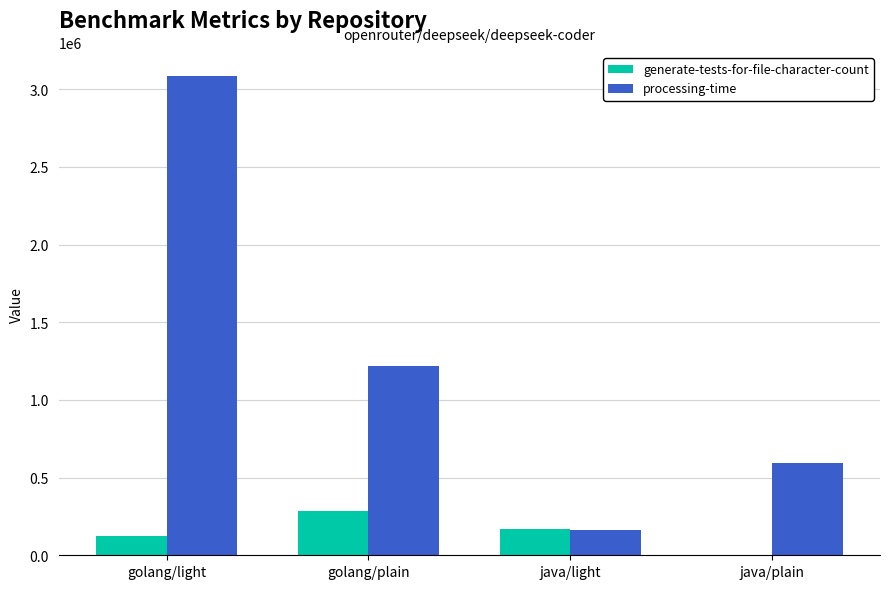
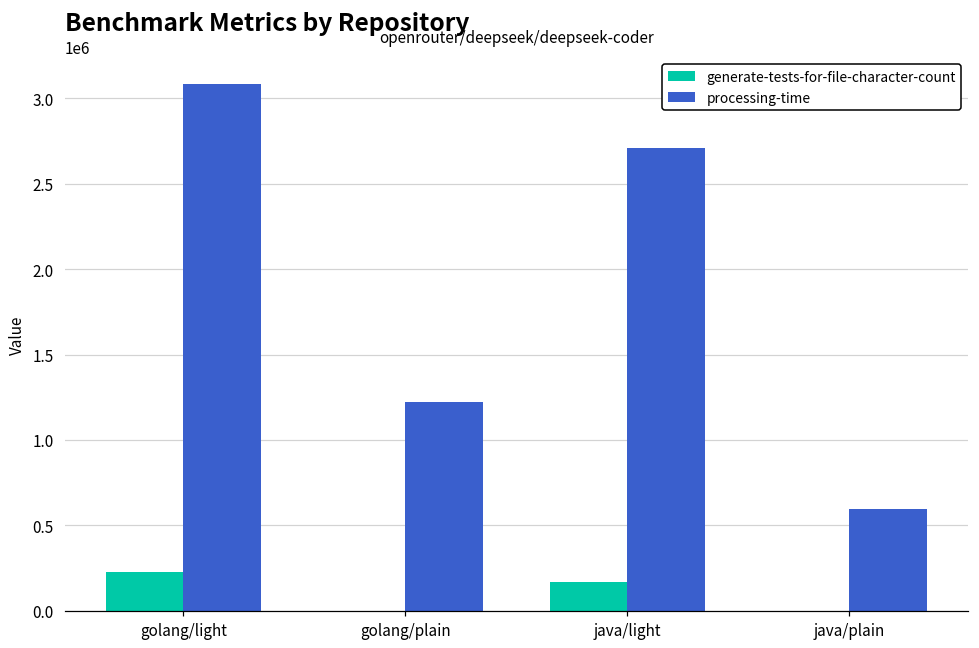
  {
    "generate-tests-for-file-character-count": {
-     "golang/light": 130000,
-     "golang/plain": 290000,
+     "golang/light": 220000,
+     "golang/plain": 0,
      "java/light": 170000
    },
    "processing-time": {
      "golang/light": 3080000,
      "golang/plain": 1220000,
-     "java/light": 170000,
+     "java/light": 2710000,
      "java/plain": 600000
    }
  }
